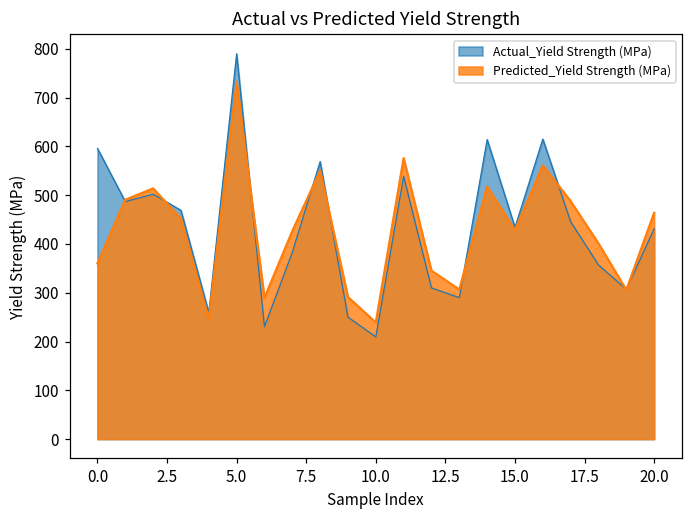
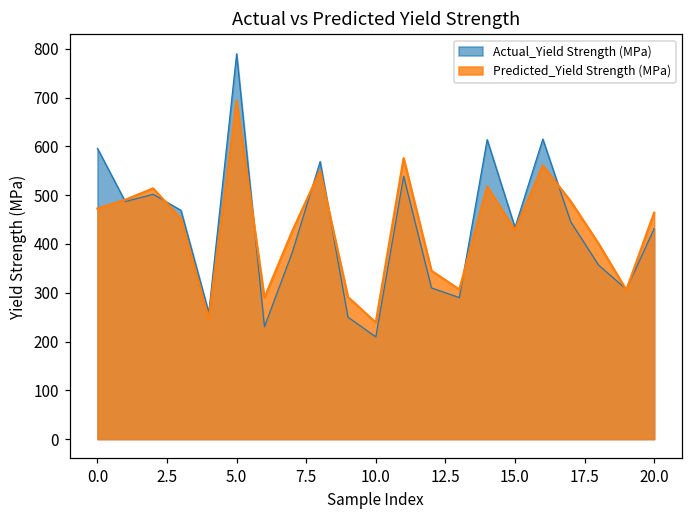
  {
    "Actual_Yield Strength (MPa)": {
      "0.0": 600,
      "5.0": 790,
      "10.0": 210,
      "20.0": 430
    },
    "Predicted_Yield Strength (MPa)": {
-     "0.0": 360,
-     "5.0": 730,
+     "0.0": 470,
+     "5.0": 690,
      "10.0": 240,
      "20.0": 460
    }
  }
